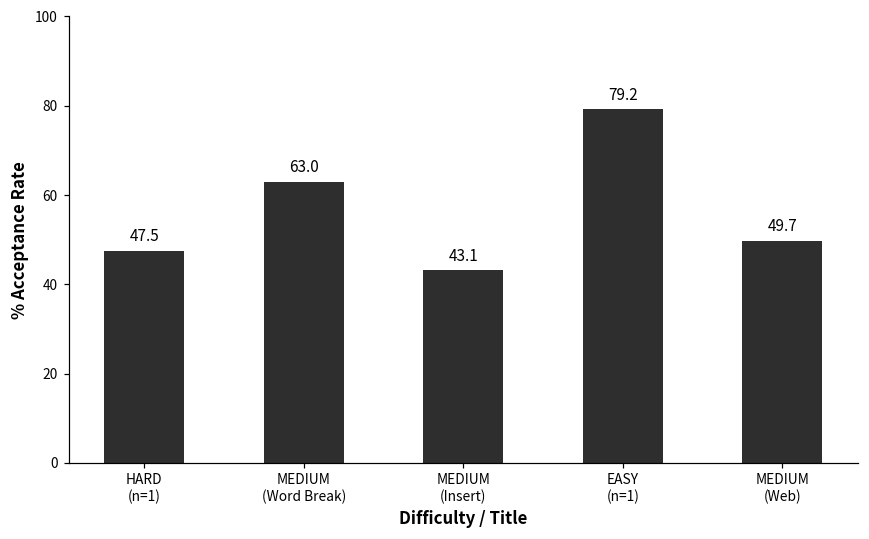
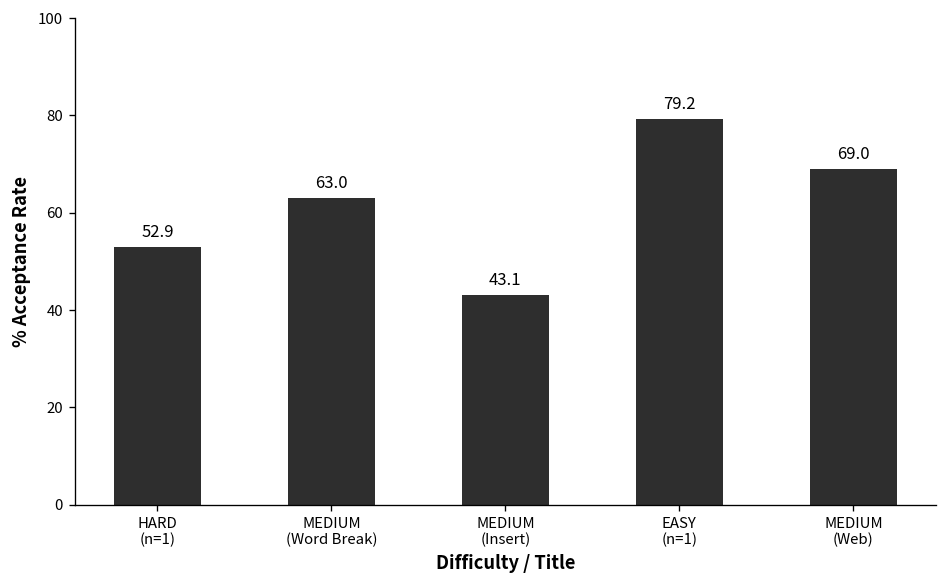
  {
-   "HARD (n=1)": 47.5,
+   "HARD (n=1)": 52.9,
    "MEDIUM (Word Break)": 63.0,
    "MEDIUM (Insert)": 43.1,
    "EASY (n=1)": 79.2,
-   "MEDIUM (Web)": 49.7
+   "MEDIUM (Web)": 69.0
  }
